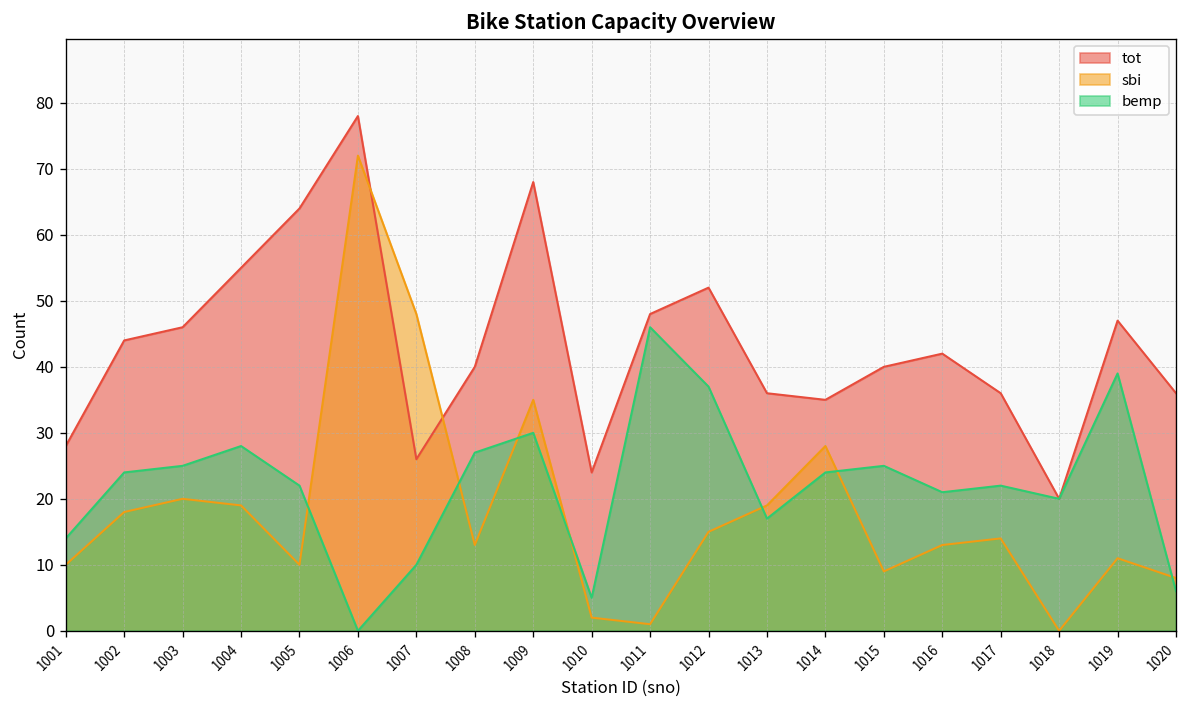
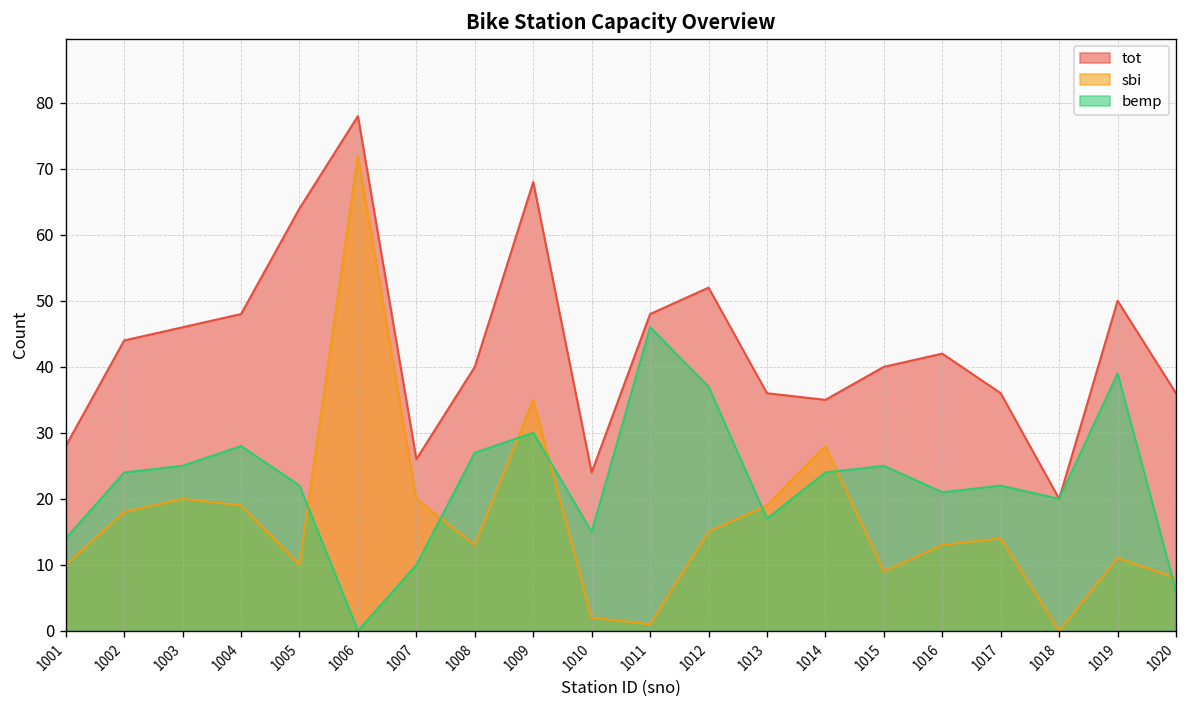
  {
    "tot": {
      "1001": 28,
      "1002": 44,
      "1003": 46,
-     "1004": 55,
+     "1004": 48,
      "1005": 64,
      "1006": 78,
      "1007": 26,
      "1008": 40,
      "1009": 68,
      "1010": 24,
      "1011": 48,
      "1012": 52,
      "1013": 36,
      "1014": 35,
      "1015": 40,
      "1016": 42,
      "1017": 36,
-     "1019": 47,
+     "1019": 50,
      "1020": 36
    },
    "sbi": {
      "1001": 10,
      "1002": 18,
      "1003": 20,
      "1004": 19,
      "1005": 10,
      "1006": 72,
-     "1007": 48,
+     "1007": 20,
      "1008": 13,
      "1009": 35,
      "1010": 2,
      "1011": 1,
      "1012": 15,
      "1013": 19,
      "1014": 28,
      "1015": 9,
      "1016": 13,
      "1017": 14,
      "1018": 0,
      "1019": 11,
      "1020": 8
    },
    "bemp": {
      "1001": 14,
      "1002": 24,
      "1003": 25,
      "1004": 28,
      "1005": 22,
      "1006": 0,
      "1007": 10,
      "1008": 27,
      "1009": 30,
-     "1010": 5,
+     "1010": 15,
      "1011": 46,
      "1012": 37,
      "1013": 17,
      "1014": 24,
      "1015": 25,
      "1016": 21,
      "1017": 22,
      "1019": 39,
      "1020": 6
    }
  }
